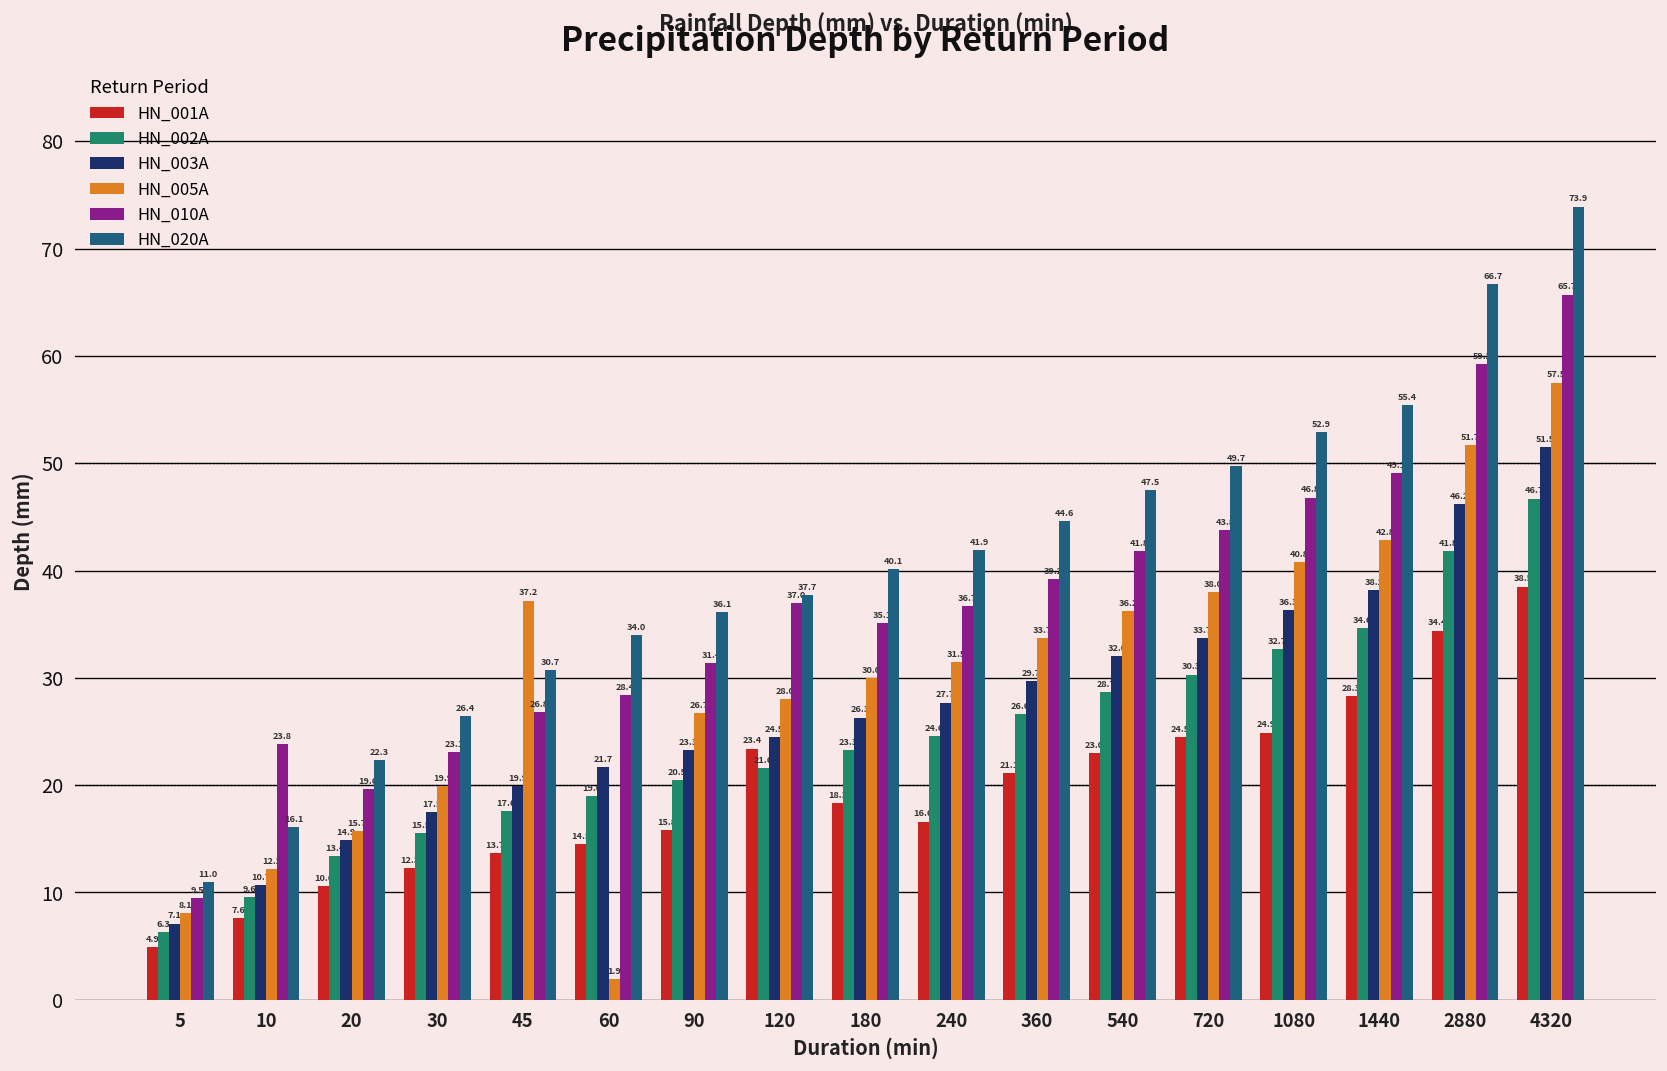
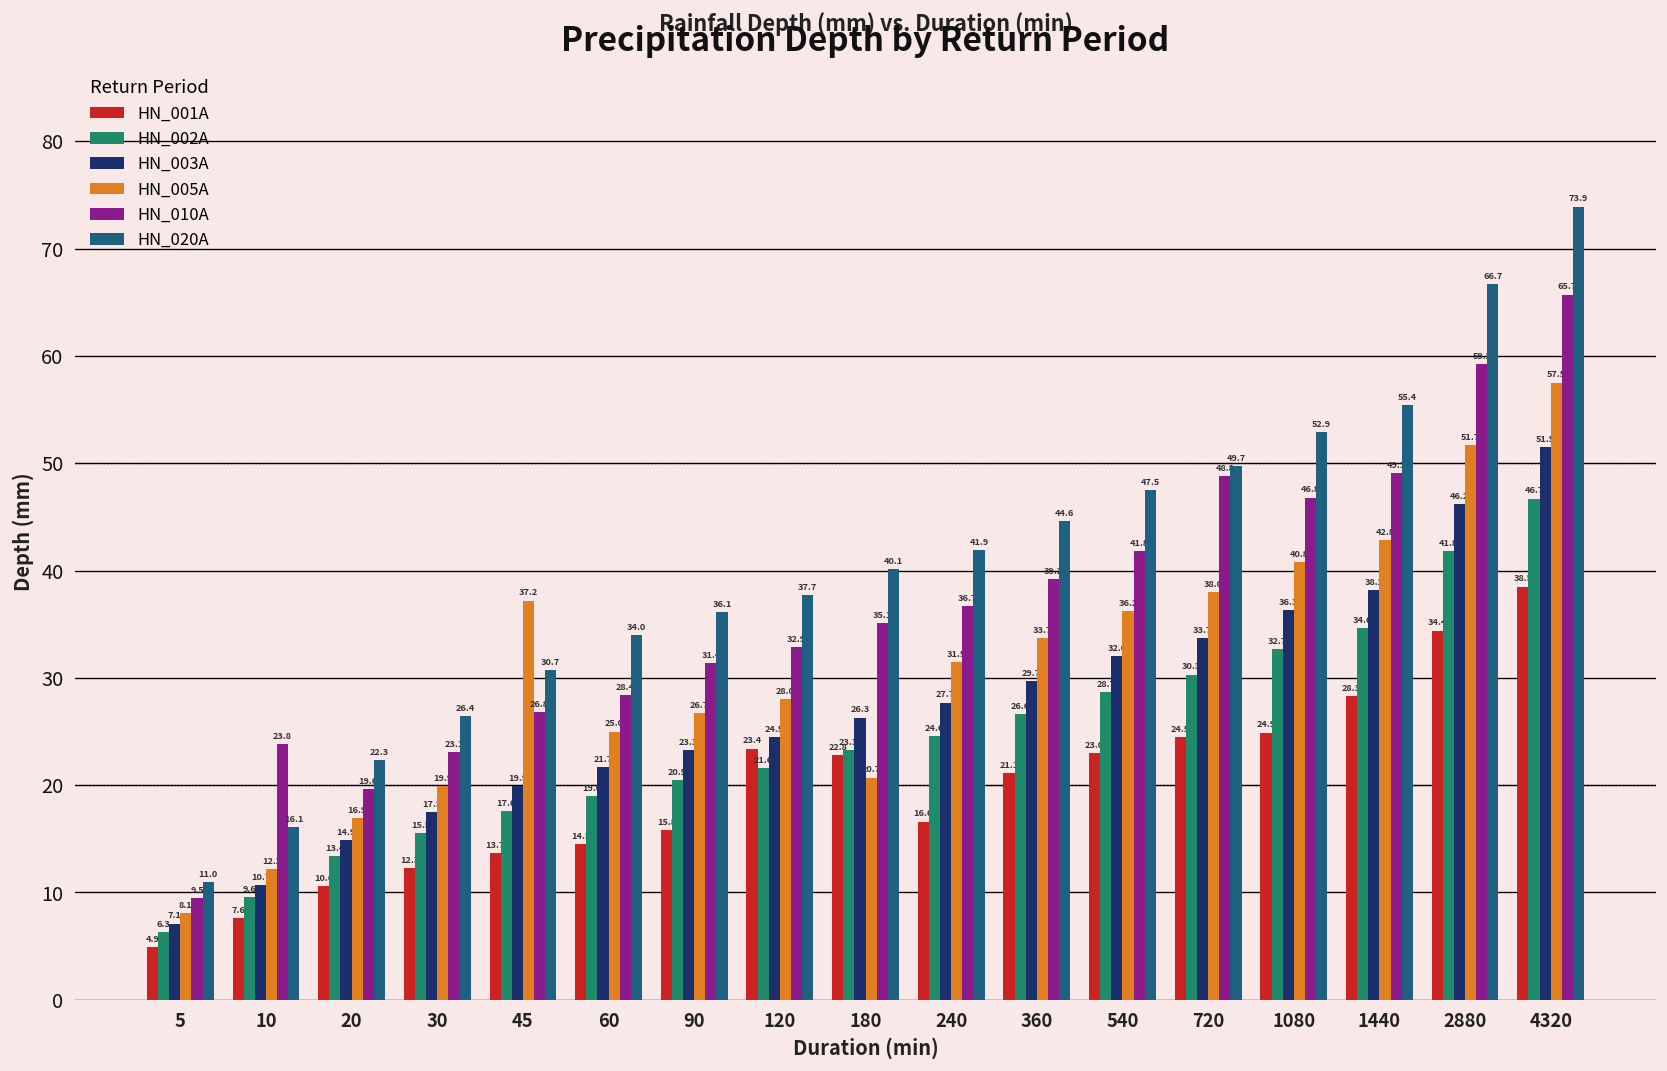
  {
    "HN_001A": {
      "5": 4.9,
      "10": 7.6,
      "20": 10.6,
      "30": 12.3,
      "45": 13.7,
      "60": 14.5,
      "90": 15.8,
      "120": 23.4,
-     "180": 18.3,
+     "180": 22.8,
      "240": 16.6,
      "360": 21.1,
      "540": 23.0,
      "720": 24.5,
      "1080": 24.9,
      "1440": 28.3,
      "2880": 34.4,
      "4320": 38.5
    },
    "HN_005A": {
      "5": 8.1,
      "10": 12.2,
-     "20": 15.7,
+     "20": 16.9,
      "30": 19.9,
      "45": 37.2,
-     "60": 1.9,
+     "60": 25.0,
      "90": 26.7,
      "120": 28.0,
-     "180": 30.0,
+     "180": 20.7,
      "240": 31.5,
      "360": 33.7,
      "540": 36.2,
      "720": 38.0,
      "1080": 40.8,
      "1440": 42.8,
      "2880": 51.7,
      "4320": 57.5
    },
    "HN_010A": {
      "5": 9.5,
      "10": 23.8,
      "20": 19.6,
      "30": 23.1,
      "45": 26.8,
      "60": 28.4,
      "90": 31.4,
-     "120": 37.0,
+     "120": 32.9,
      "180": 35.1,
      "240": 36.7,
      "360": 39.2,
      "540": 41.8,
-     "720": 43.8,
+     "720": 48.8,
      "1080": 46.8,
      "1440": 49.1,
      "2880": 59.2,
      "4320": 65.7
    }
  }
